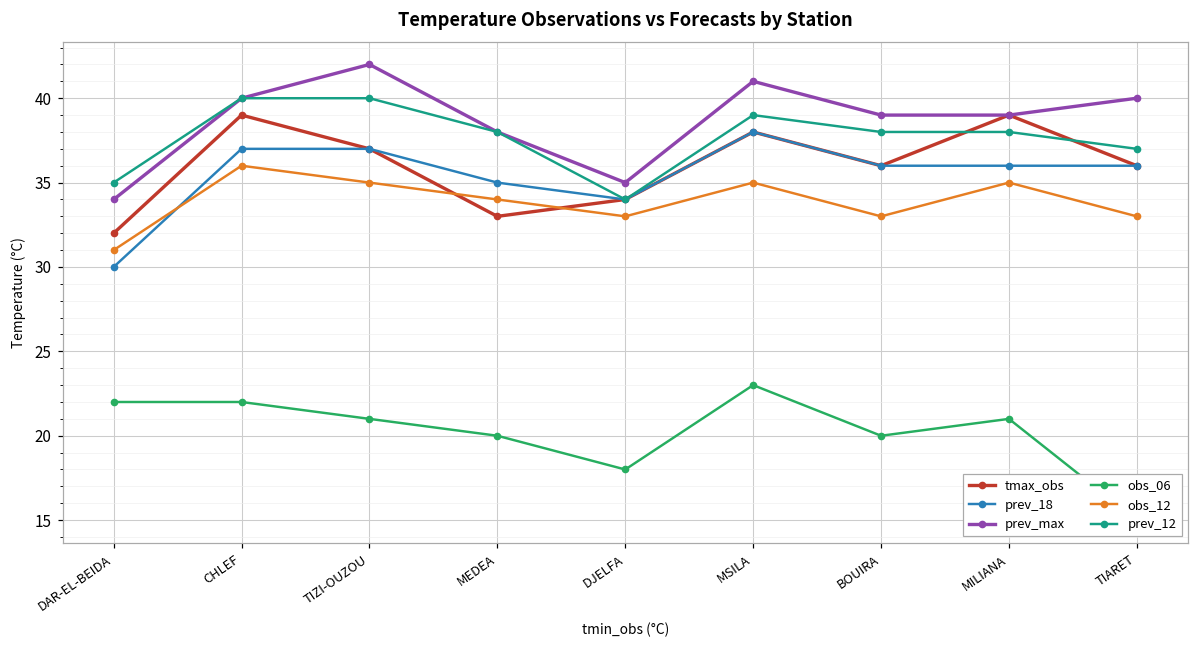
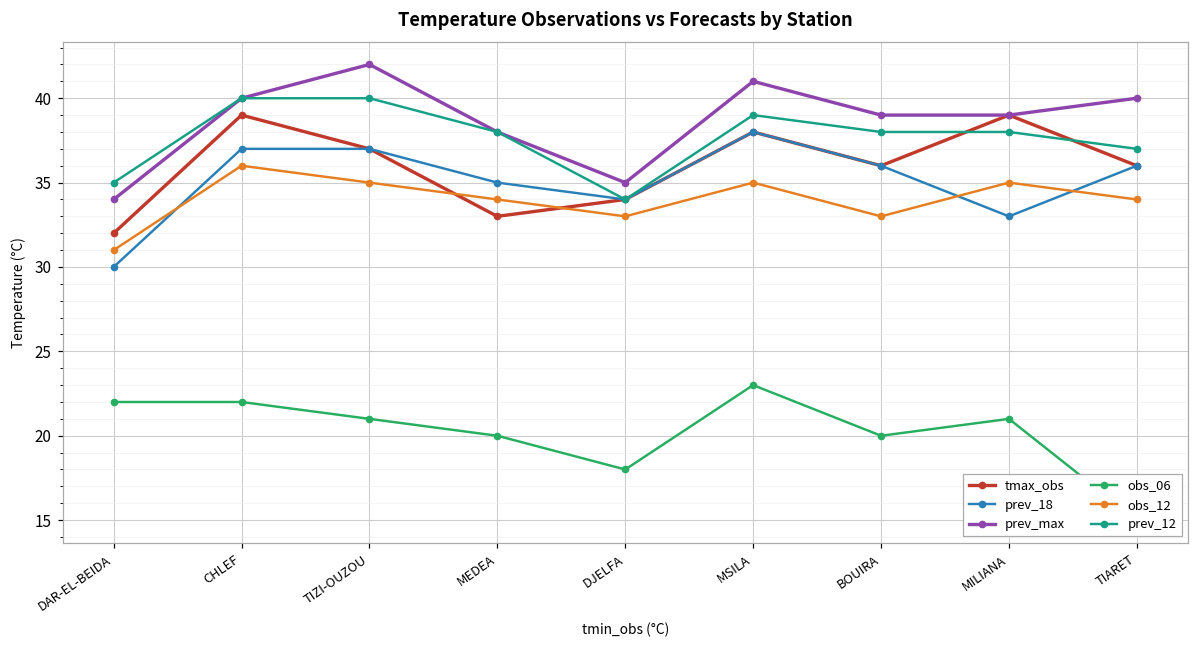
  {
    "tmax_obs": {
      "DAR-EL-BEIDA": 32,
      "CHLEF": 39,
      "MEDEA": 33
    },
    "prev_18": {
      "DAR-EL-BEIDA": 30,
      "CHLEF": 37,
      "MEDEA": 35,
-     "MILIANA": 36
+     "MILIANA": 33
    },
    "prev_max": {
      "DAR-EL-BEIDA": 34,
      "TIZI-OUZOU": 42,
      "DJELFA": 35,
      "MSILA": 41,
      "BOUIRA": 39,
      "TIARET": 40
    },
    "obs_12": {
      "DAR-EL-BEIDA": 31,
      "CHLEF": 36,
      "TIZI-OUZOU": 35,
      "MEDEA": 34,
      "DJELFA": 33,
      "MSILA": 35,
      "BOUIRA": 33,
      "MILIANA": 35,
-     "TIARET": 33
+     "TIARET": 34
    }
  }
